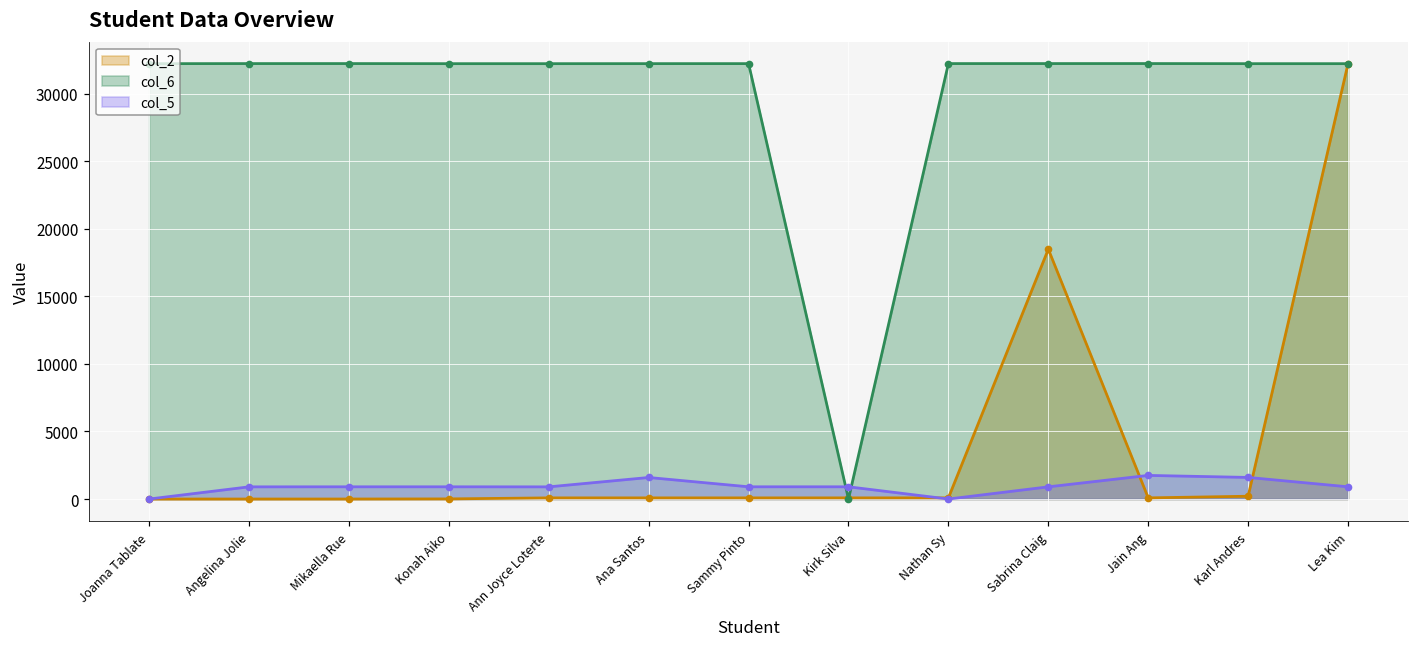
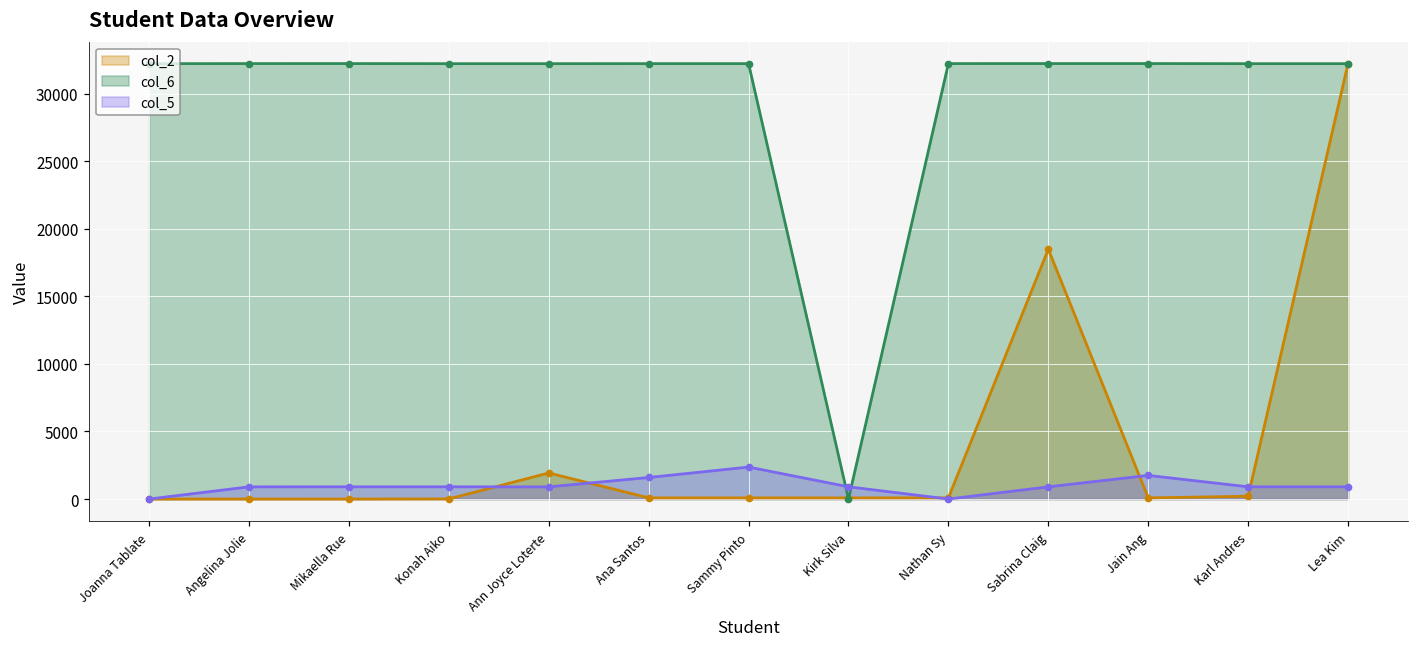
  {
    "col_2": {
      "Angelina Jolie": 0,
      "Mikaella Rue": 0,
      "Konah Aiko": 0,
-     "Ann Joyce Loterte": 100,
+     "Ann Joyce Loterte": 1900,
      "Ana Santos": 100,
      "Sammy Pinto": 100,
      "Sabrina Claig": 18500,
      "Jain Ang": 100,
      "Karl Andres": 200
    },
    "col_6": {
      "Angelina Jolie": 32200,
      "Mikaella Rue": 32200,
      "Konah Aiko": 32200,
      "Ann Joyce Loterte": 32200,
      "Ana Santos": 32200,
      "Sammy Pinto": 32200,
      "Nathan Sy": 32200,
      "Sabrina Claig": 32200,
      "Jain Ang": 32200,
      "Karl Andres": 32200
    },
    "col_5": {
      "Angelina Jolie": 900,
      "Mikaella Rue": 900,
      "Konah Aiko": 900,
      "Ann Joyce Loterte": 900,
      "Ana Santos": 1600,
-     "Sammy Pinto": 900,
+     "Sammy Pinto": 2400,
      "Kirk Silva": 900,
      "Sabrina Claig": 900,
      "Jain Ang": 1700,
-     "Karl Andres": 1600,
+     "Karl Andres": 900,
      "Lea Kim": 900
    }
  }
